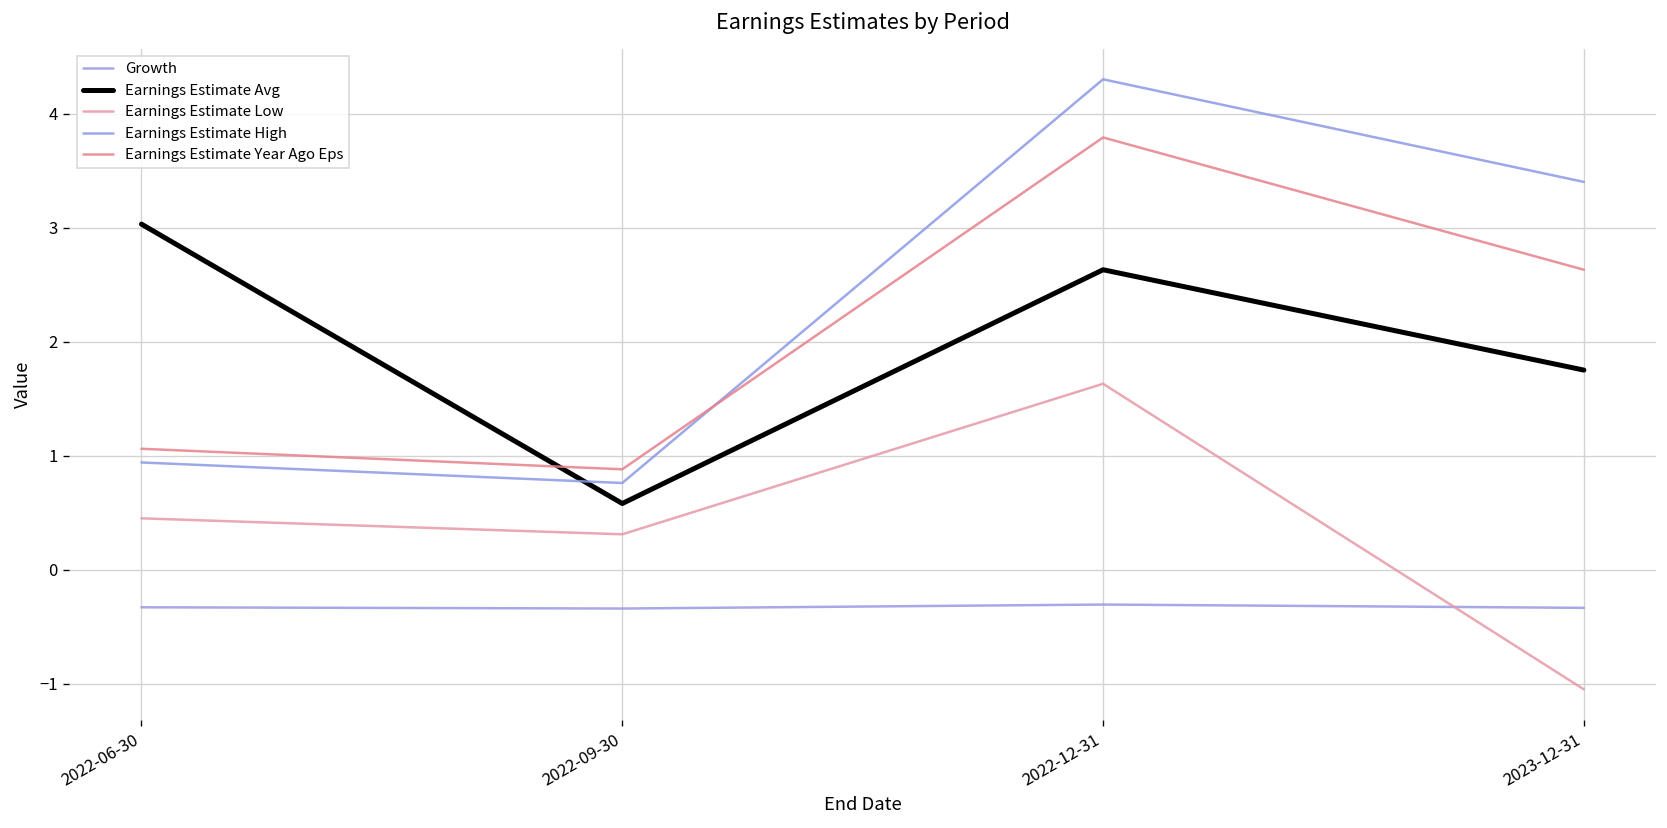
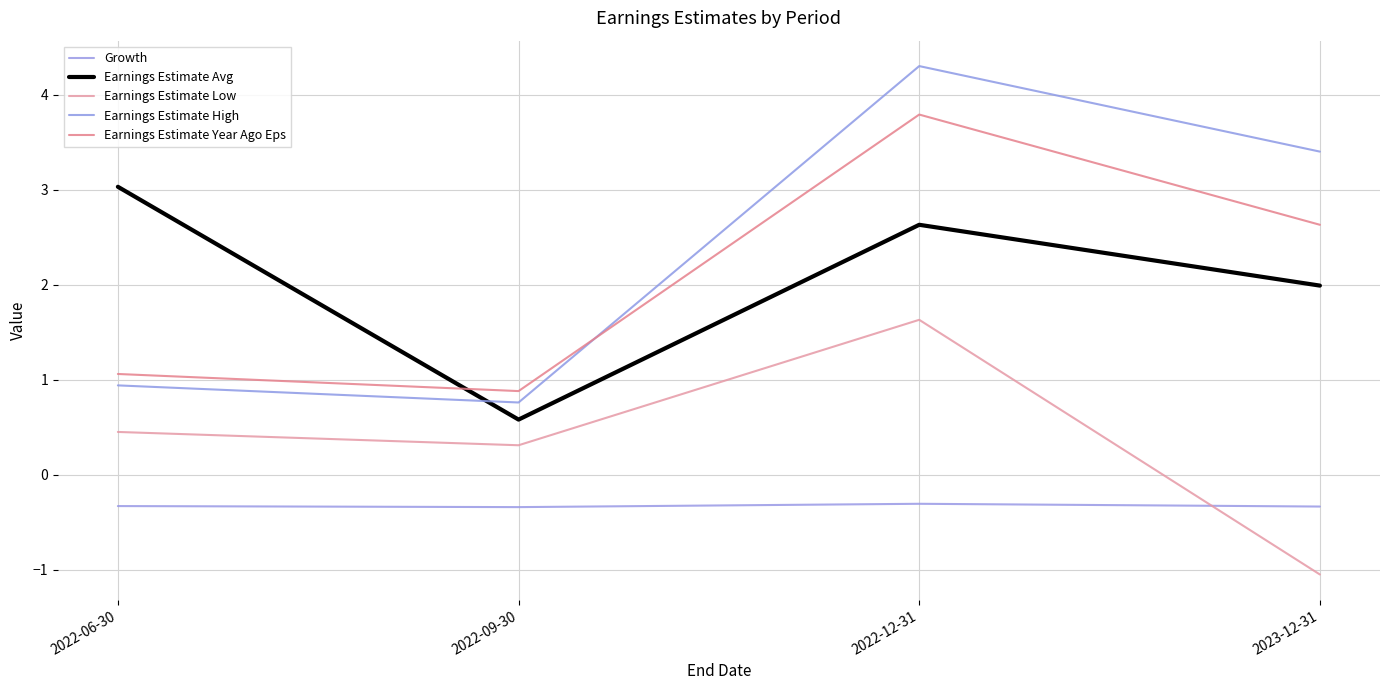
  {
    "Earnings Estimate Avg": {
      "2022-06-30": 3.0,
      "2022-09-30": 0.6,
      "2022-12-31": 2.6,
-     "2023-12-31": 1.8
+     "2023-12-31": 2.0
    }
  }
